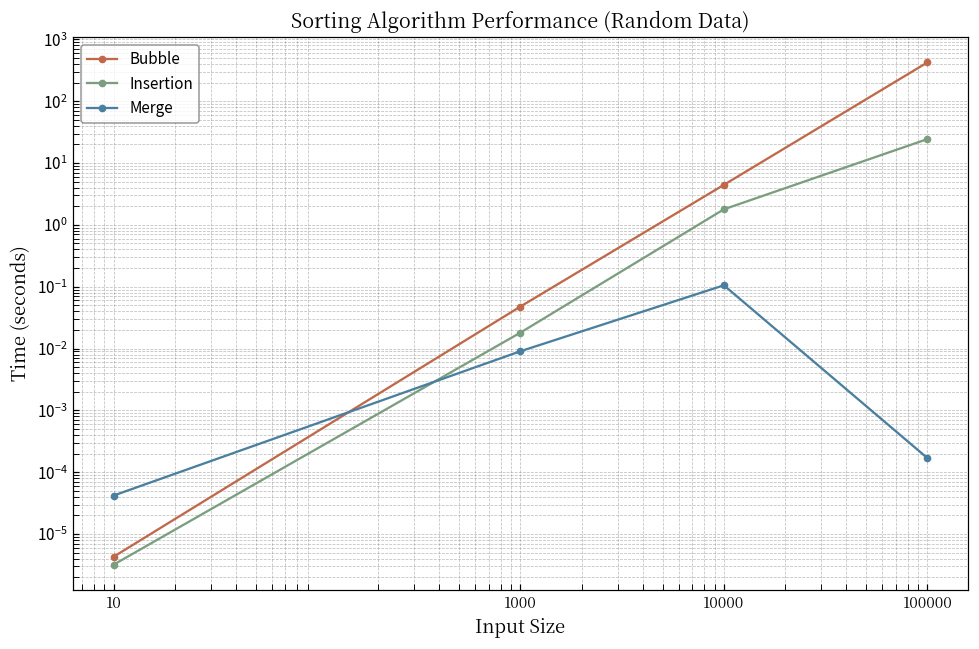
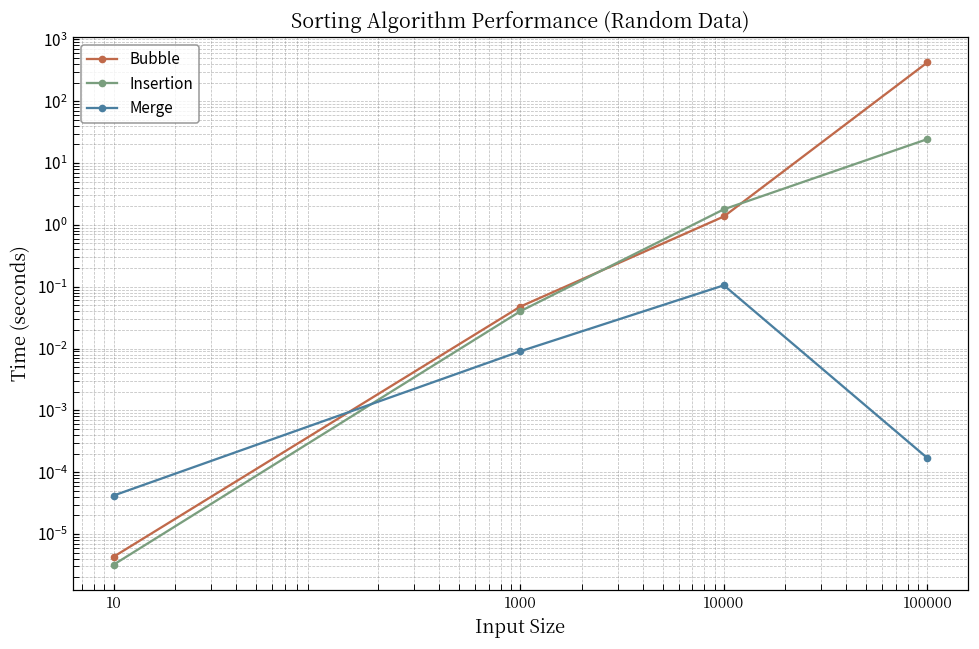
  {
    "Bubble": {
      "10": 0.000004,
      "1000": 0.05,
-     "10000": 4,
+     "10000": 1.4,
      "100000": 400
    },
    "Insertion": {
      "10": 0.000003,
-     "1000": 0.018,
+     "1000": 0.04,
      "10000": 1.8,
      "100000": 24
    },
    "Merge": {
      "10": 0.00004,
      "1000": 0.009,
      "10000": 0.11,
      "100000": 0.00017
    }
  }
